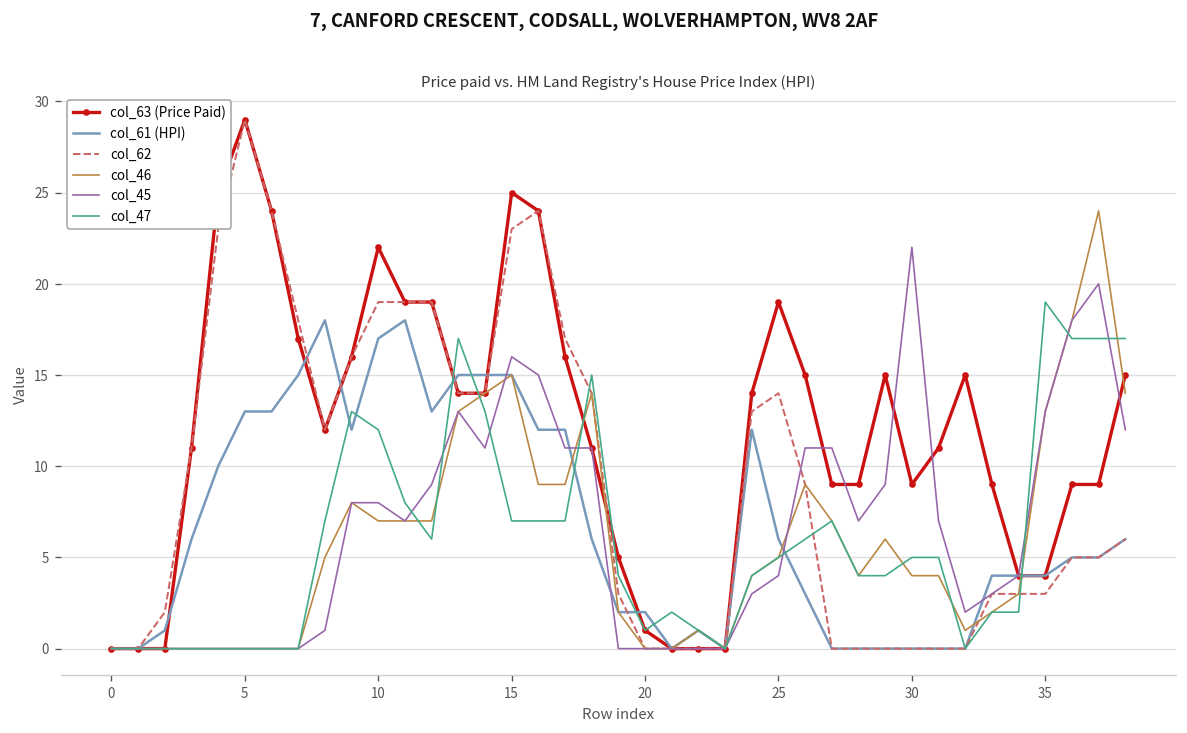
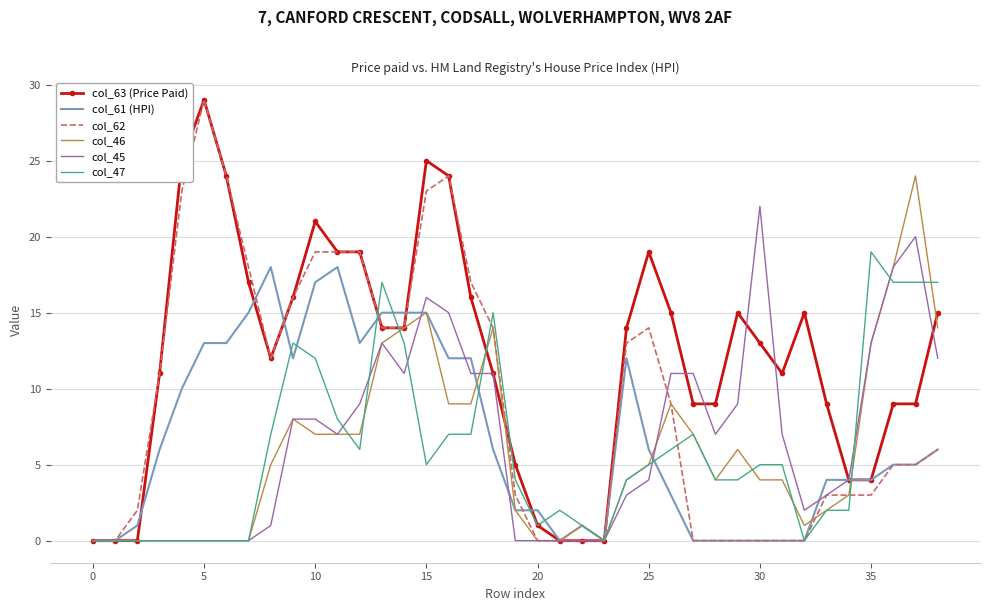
  {
    "col_63 (Price Paid)": {
-     "10": 22,
+     "10": 21,
      "15": 25,
      "25": 19,
-     "30": 9
+     "30": 13
    },
    "col_61 (HPI)": {
      "5": 13,
      "10": 17,
      "20": 2,
      "25": 6
    },
    "col_45": {
      "10": 8,
      "15": 16,
      "25": 4,
      "30": 22
    },
    "col_47": {
      "10": 12,
-     "15": 7,
+     "15": 5,
      "30": 5,
      "35": 19
    }
  }
